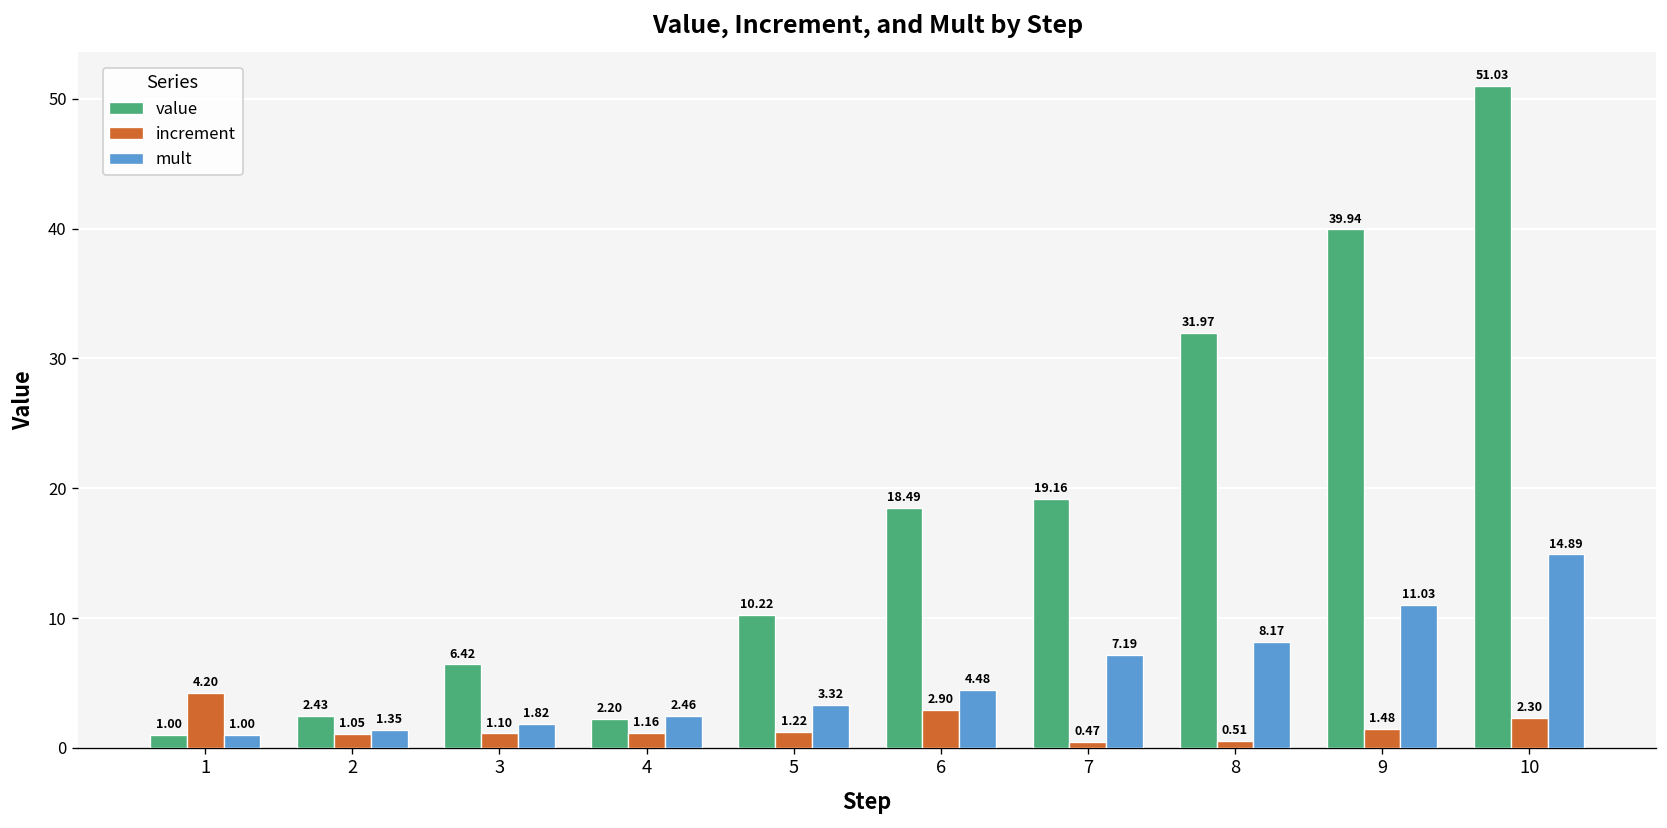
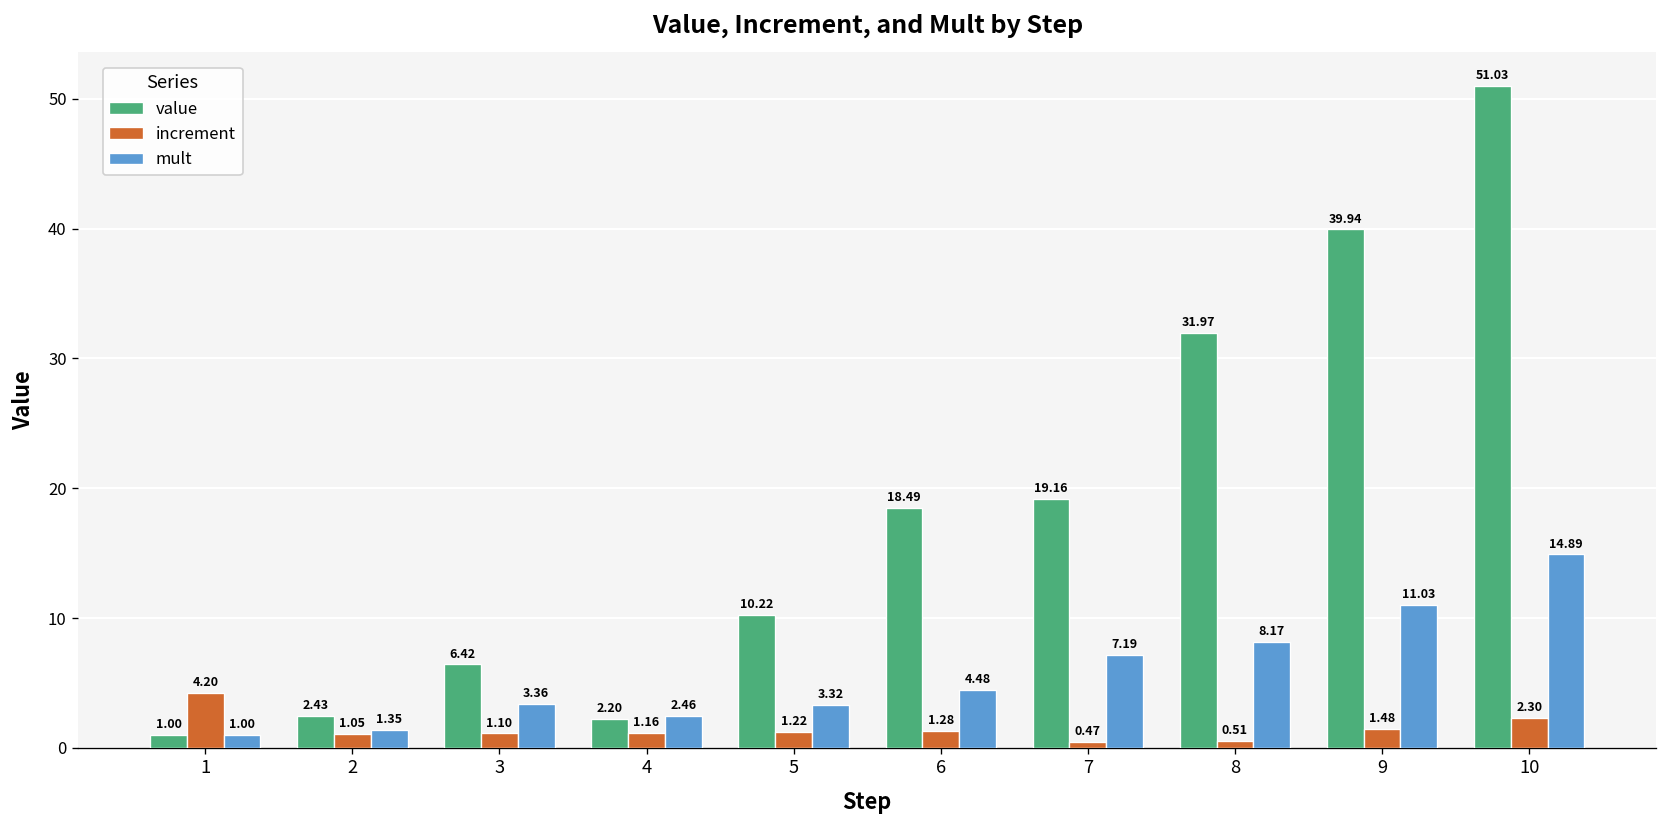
  {
    "value": {
      "1": 1.00,
      "2": 2.43,
      "3": 6.42,
      "4": 2.20,
      "5": 10.22,
      "6": 18.49,
      "7": 19.16,
      "8": 31.97,
      "9": 39.94,
      "10": 51.03
    },
    "increment": {
      "1": 4.20,
      "2": 1.05,
      "3": 1.10,
      "4": 1.16,
      "5": 1.22,
-     "6": 2.90,
+     "6": 1.28,
      "7": 0.47,
      "8": 0.51,
      "9": 1.48,
      "10": 2.30
    },
    "mult": {
      "1": 1.00,
      "2": 1.35,
-     "3": 1.82,
+     "3": 3.36,
      "4": 2.46,
      "5": 3.32,
      "6": 4.48,
      "7": 7.19,
      "8": 8.17,
      "9": 11.03,
      "10": 14.89
    }
  }
